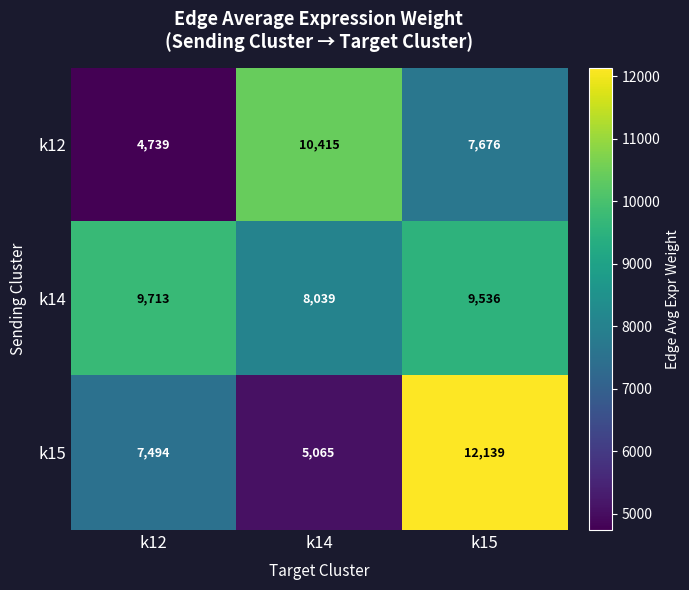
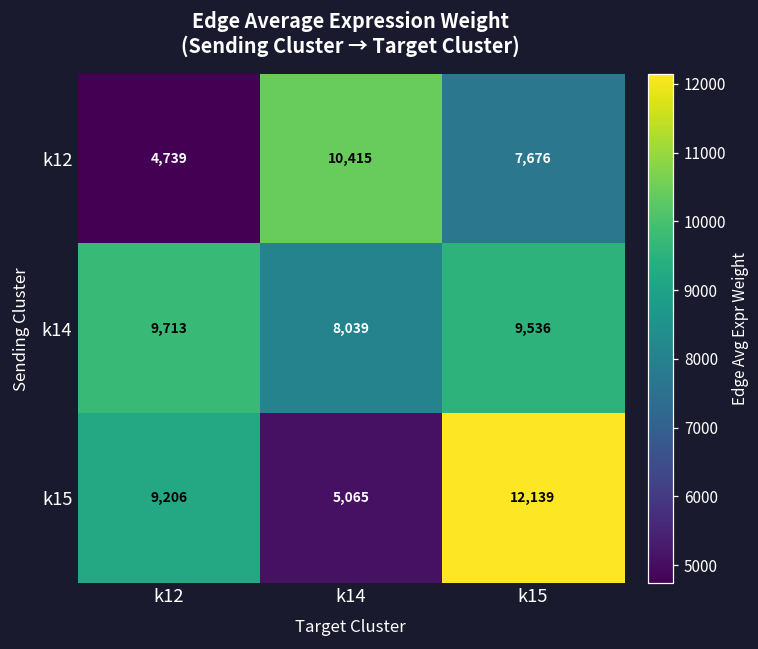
  {
    "k12": {
      "k12": "4,739",
      "k14": "10,415",
      "k15": "7,676"
    },
    "k14": {
      "k12": "9,713",
      "k14": "8,039",
      "k15": "9,536"
    },
    "k15": {
-     "k12": "7,494",
+     "k12": "9,206",
      "k14": "5,065",
      "k15": "12,139"
    }
  }
